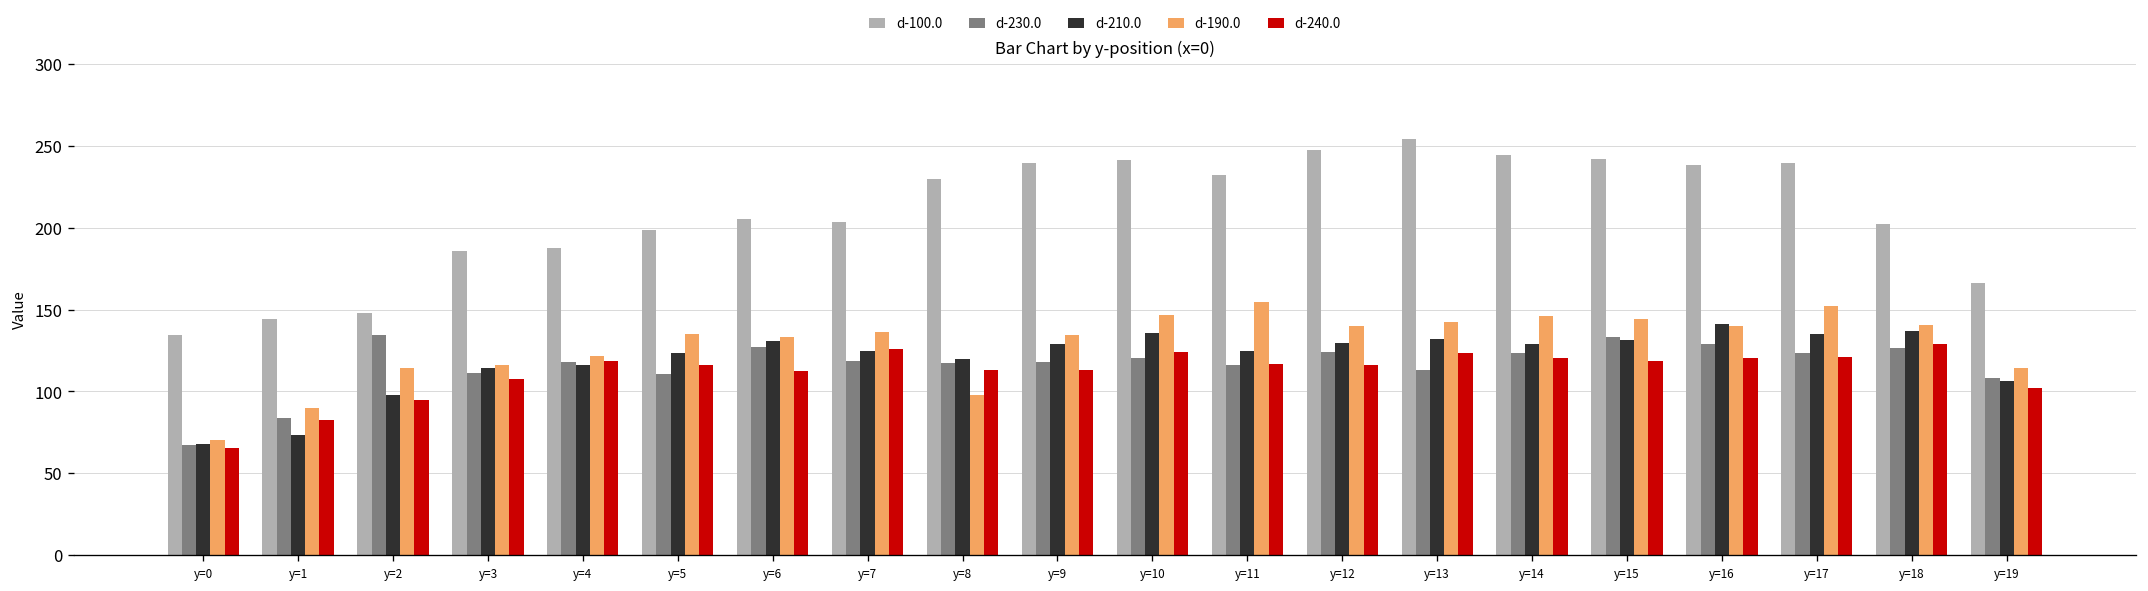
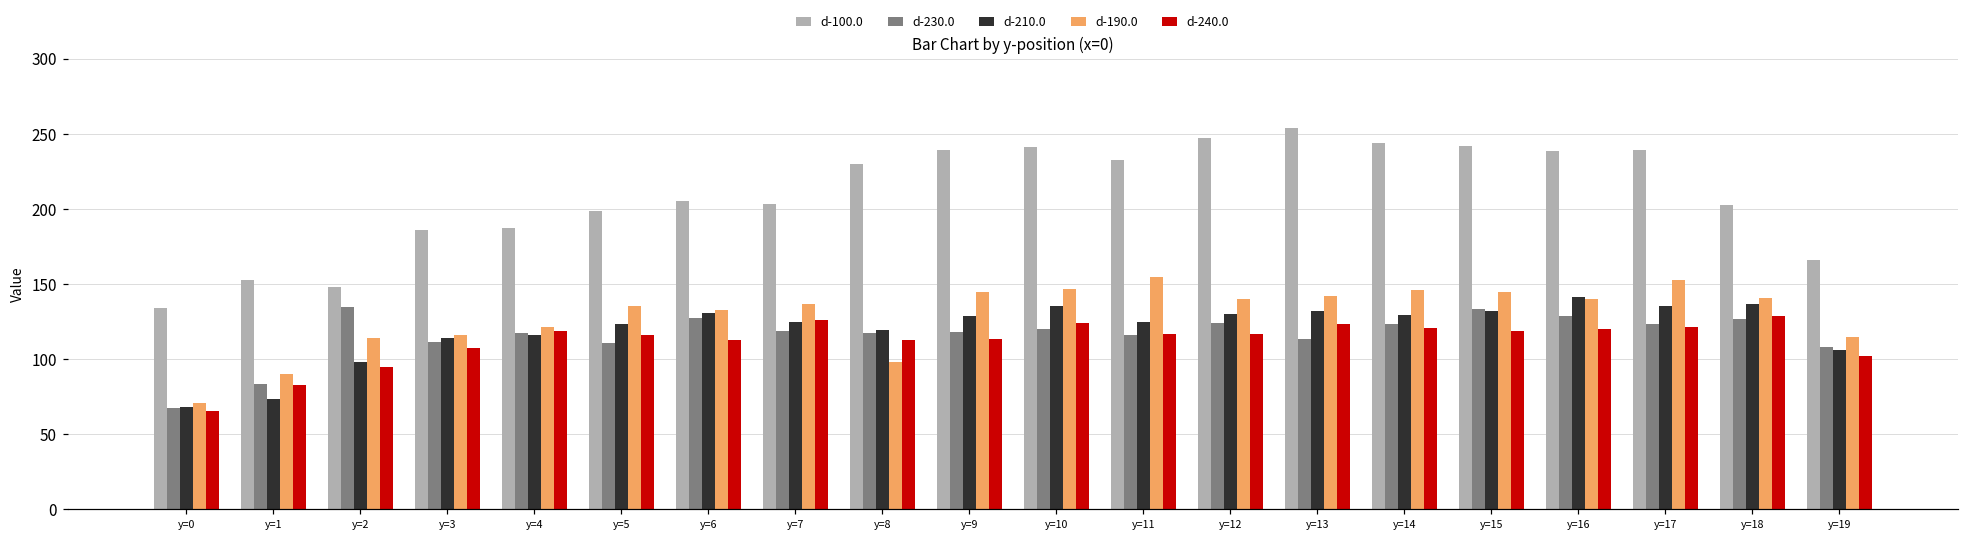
  {
    "d-100.0": {
      "y=0": 134,
-     "y=1": 144,
+     "y=1": 152,
      "y=2": 148,
      "y=3": 186,
      "y=4": 187,
      "y=5": 199,
      "y=6": 205,
      "y=7": 203,
      "y=8": 230,
      "y=9": 239,
      "y=10": 241,
      "y=11": 232,
      "y=12": 247,
      "y=13": 254,
      "y=14": 244,
      "y=15": 242,
      "y=16": 238,
      "y=17": 239,
      "y=18": 202,
      "y=19": 166
    },
    "d-230.0": {
      "y=0": 67,
      "y=1": 84,
      "y=2": 135,
      "y=3": 111,
      "y=4": 118,
      "y=5": 111,
      "y=6": 127,
      "y=7": 119,
      "y=8": 117,
      "y=9": 118,
      "y=10": 120,
      "y=11": 116,
      "y=12": 124,
      "y=13": 113,
      "y=14": 123,
      "y=15": 133,
      "y=16": 129,
      "y=17": 124,
      "y=18": 126,
      "y=19": 108
    },
    "d-210.0": {
      "y=0": 68,
      "y=1": 74,
      "y=2": 98,
      "y=3": 114,
      "y=4": 116,
      "y=5": 124,
      "y=6": 131,
      "y=7": 125,
      "y=8": 120,
      "y=9": 129,
      "y=10": 136,
      "y=11": 124,
      "y=12": 130,
      "y=13": 132,
      "y=14": 129,
      "y=15": 132,
      "y=16": 141,
      "y=17": 135,
      "y=18": 137,
      "y=19": 106
    },
    "d-190.0": {
      "y=0": 71,
      "y=1": 90,
      "y=2": 114,
      "y=3": 116,
      "y=4": 122,
      "y=5": 135,
      "y=6": 133,
      "y=7": 136,
      "y=8": 98,
-     "y=9": 135,
+     "y=9": 144,
      "y=10": 147,
      "y=11": 155,
      "y=12": 140,
      "y=13": 142,
      "y=14": 146,
      "y=15": 145,
      "y=16": 140,
      "y=17": 152,
      "y=18": 141,
      "y=19": 115
    },
    "d-240.0": {
      "y=0": 65,
      "y=1": 82,
      "y=2": 95,
      "y=3": 107,
      "y=4": 119,
      "y=5": 116,
      "y=6": 113,
      "y=7": 126,
      "y=8": 113,
      "y=9": 113,
      "y=10": 124,
      "y=11": 117,
      "y=12": 116,
      "y=13": 123,
      "y=14": 121,
      "y=15": 118,
      "y=16": 120,
      "y=17": 121,
      "y=18": 129,
      "y=19": 102
    }
  }
